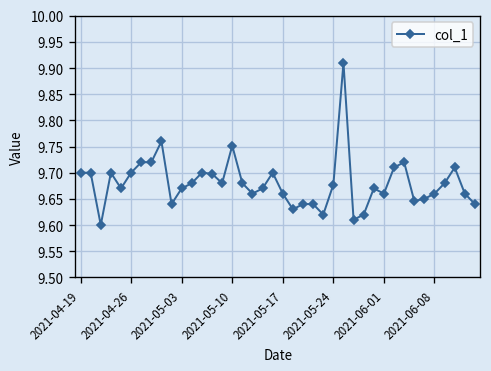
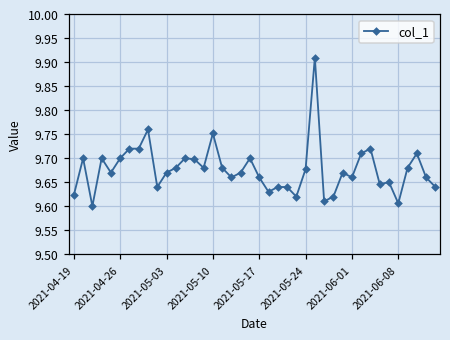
  {
-   "2021-04-19": 9.70,
+   "2021-04-19": 9.62,
    "2021-04-26": 9.70,
    "2021-05-03": 9.67,
    "2021-05-10": 9.75,
    "2021-05-17": 9.66,
    "2021-05-24": 9.68,
    "2021-06-01": 9.66,
-   "2021-06-08": 9.66
+   "2021-06-08": 9.61
  }
